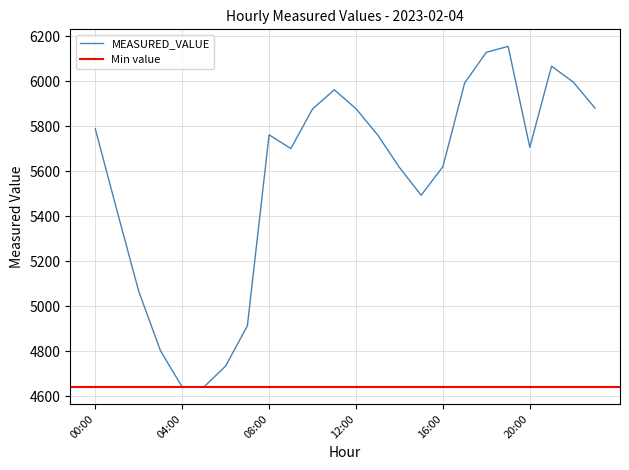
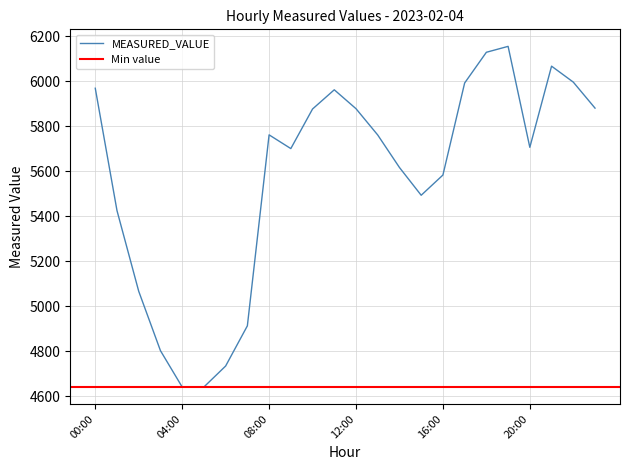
  {
-   "00:00": 5790,
+   "00:00": 5970,
    "04:00": 4640,
    "08:00": 5760,
    "12:00": 5880,
-   "16:00": 5620,
+   "16:00": 5580,
    "20:00": 5710
  }
